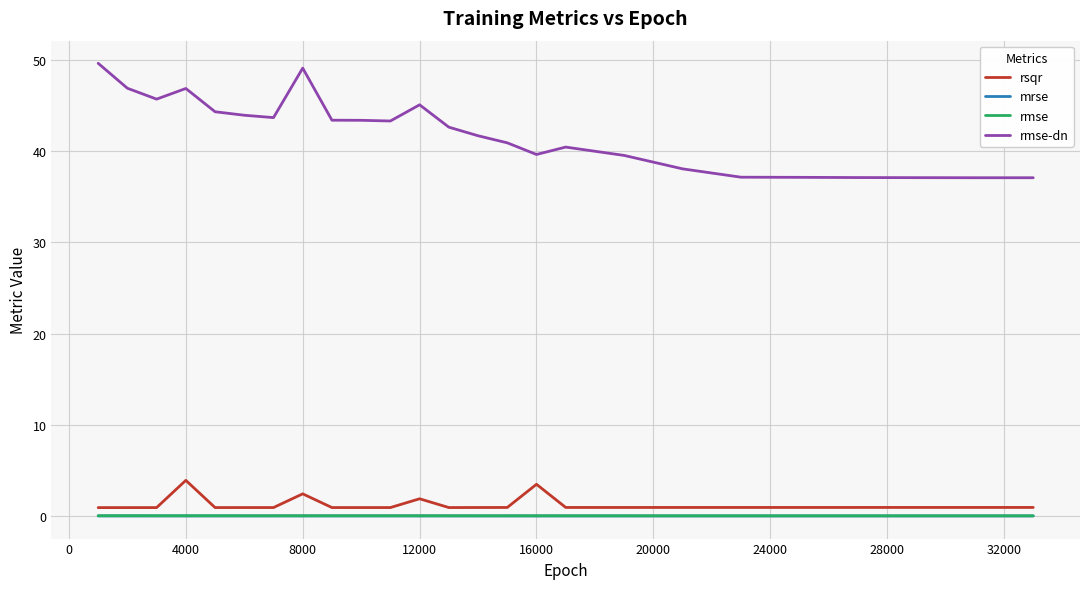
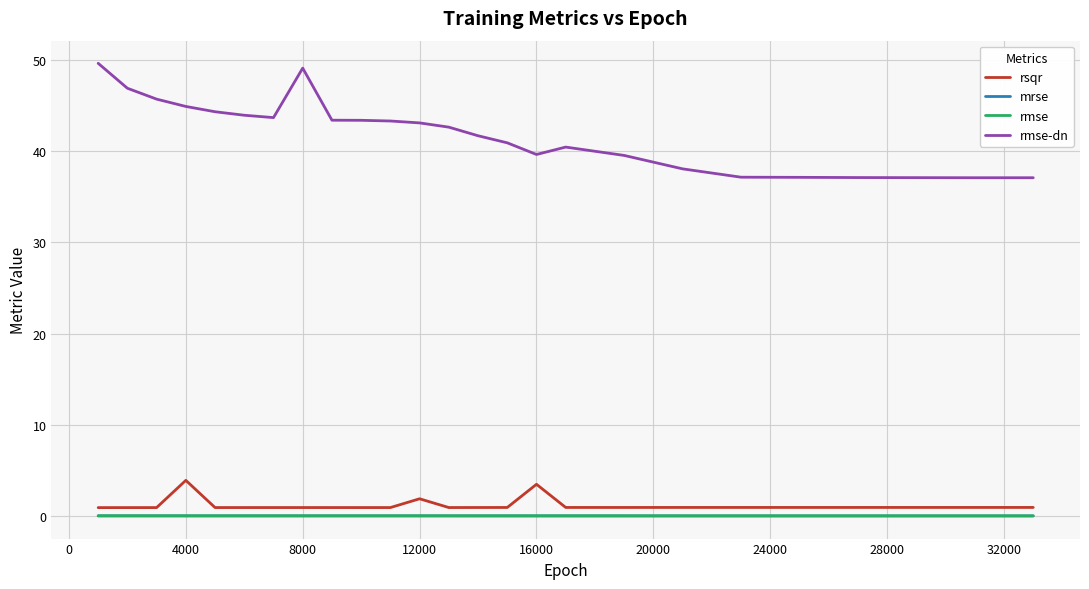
  {
    "rsqr": {
      "4000": 4,
-     "8000": 2,
+     "8000": 1,
      "12000": 2,
      "16000": 3
    },
    "rmse": {
      "4000": 0,
      "8000": 0,
      "12000": 0,
      "16000": 0
    },
    "rmse-dn": {
-     "4000": 47,
+     "4000": 45,
      "8000": 49,
-     "12000": 45,
+     "12000": 43,
      "16000": 40
    }
  }
